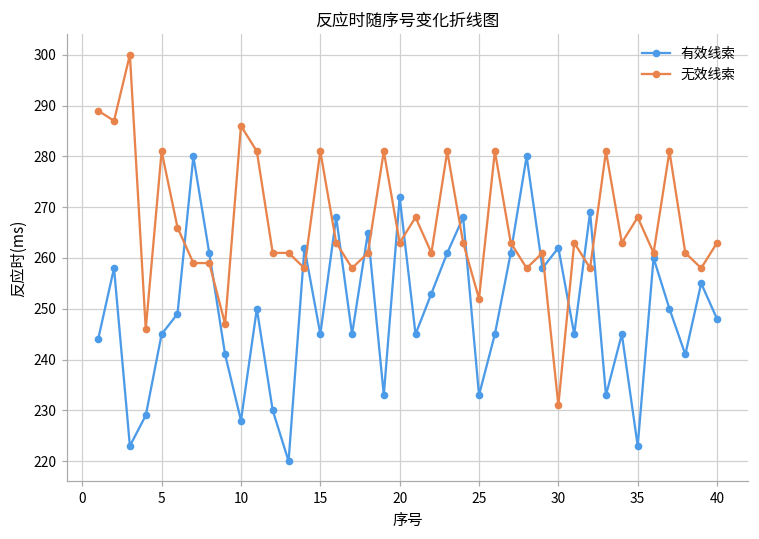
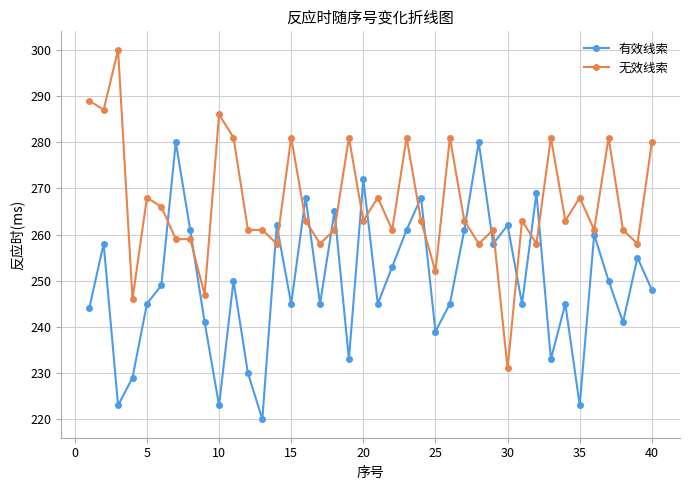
  {
    "有效线索": {
      "5": 245,
-     "10": 228,
+     "10": 223,
      "15": 245,
      "20": 272,
-     "25": 233,
+     "25": 239,
      "30": 262,
      "35": 223,
      "40": 248
    },
    "无效线索": {
-     "5": 281,
+     "5": 268,
      "10": 286,
      "15": 281,
      "20": 263,
      "25": 252,
      "30": 231,
      "35": 268,
-     "40": 263
+     "40": 280
    }
  }
